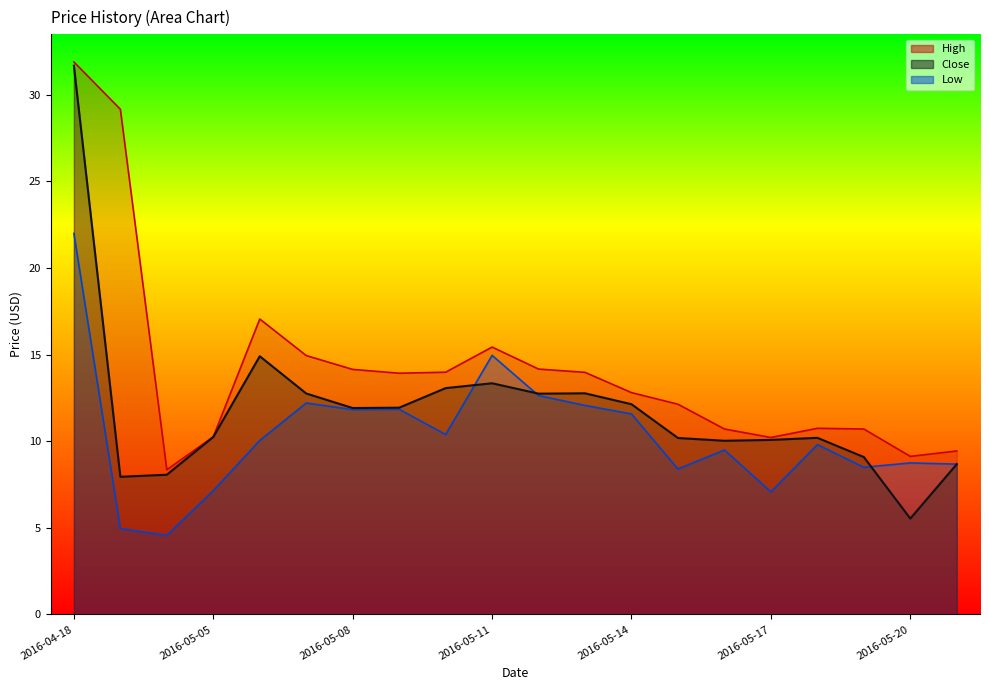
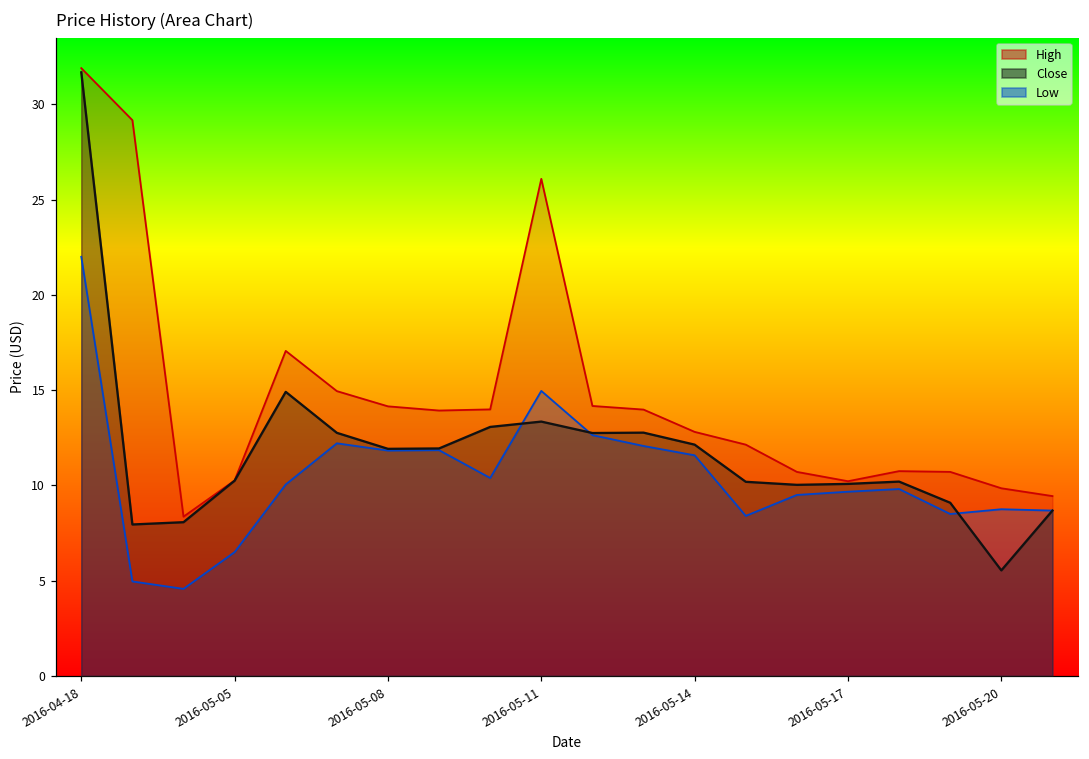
  {
    "High": {
      "2016-04-18": 31.9,
      "2016-05-08": 14.2,
-     "2016-05-11": 15.4,
+     "2016-05-11": 26.1,
      "2016-05-14": 12.8,
-     "2016-05-20": 9.1
+     "2016-05-20": 9.9
    },
    "Close": {
      "2016-04-18": 31.7,
      "2016-05-11": 13.4,
      "2016-05-14": 12.1,
      "2016-05-20": 5.5
    },
    "Low": {
      "2016-04-18": 22.0,
-     "2016-05-05": 7.2,
+     "2016-05-05": 6.5,
      "2016-05-11": 15.0,
      "2016-05-14": 11.6,
-     "2016-05-17": 7.1,
+     "2016-05-17": 9.7,
      "2016-05-20": 8.8
    }
  }
